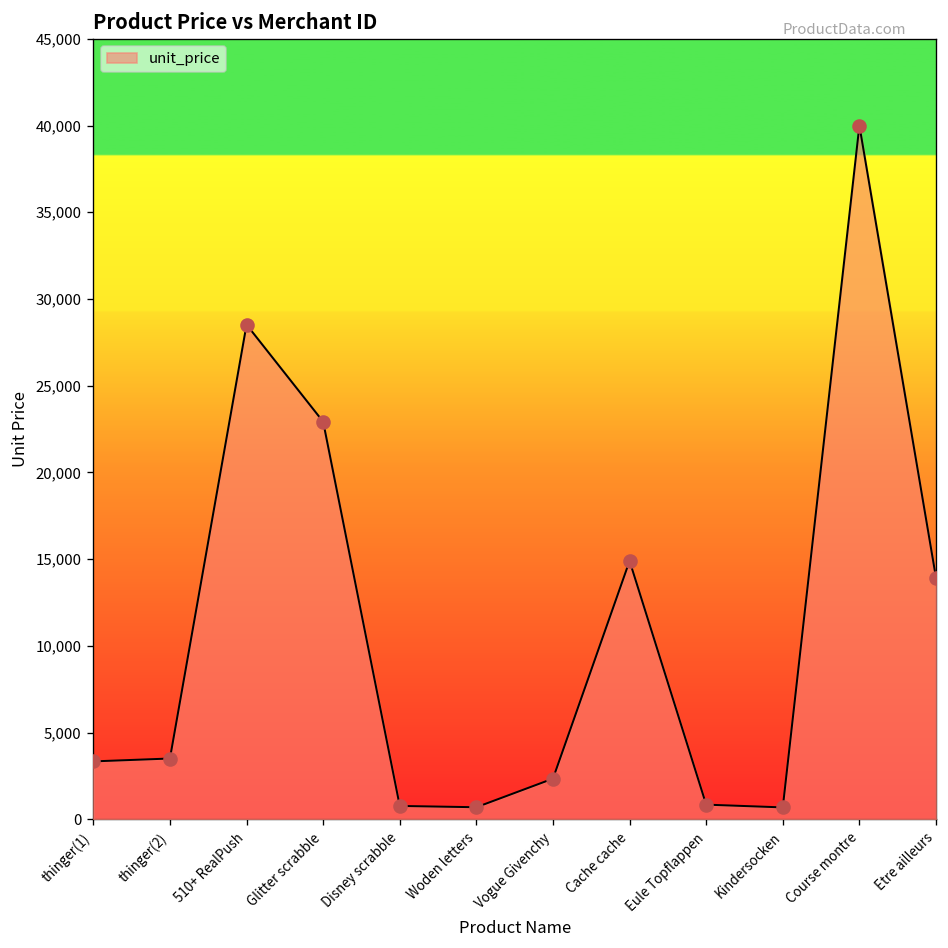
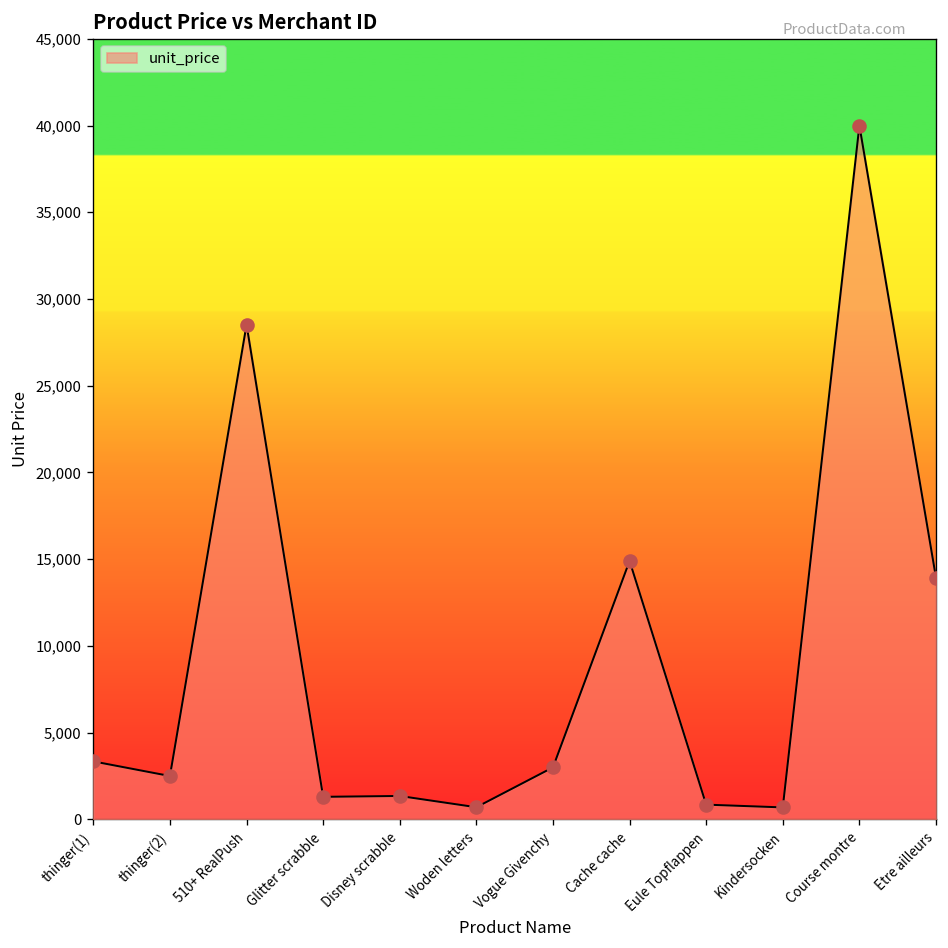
  {
    "thinger(1)": "3,300",
-   "thinger(2)": "3,500",
+   "thinger(2)": "2,500",
    "510+ RealPush": "28,500",
-   "Glitter scrabble": "22,900",
-   "Disney scrabble": "800",
+   "Glitter scrabble": "1,300",
+   "Disney scrabble": "1,400",
    "Woden letters": "700",
-   "Vogue Givenchy": "2,300",
+   "Vogue Givenchy": "3,000",
    "Cache cache": "14,900",
    "Eule Topflappen": "900",
    "Kindersocken": "700",
    "Course montre": "40,000",
    "Etre ailleurs": "13,900"
  }
